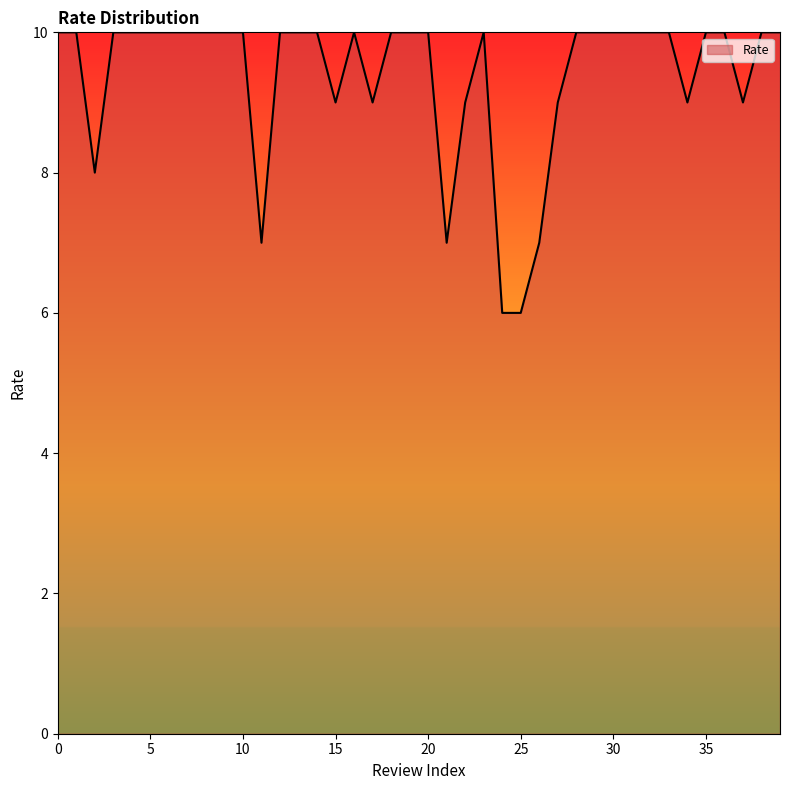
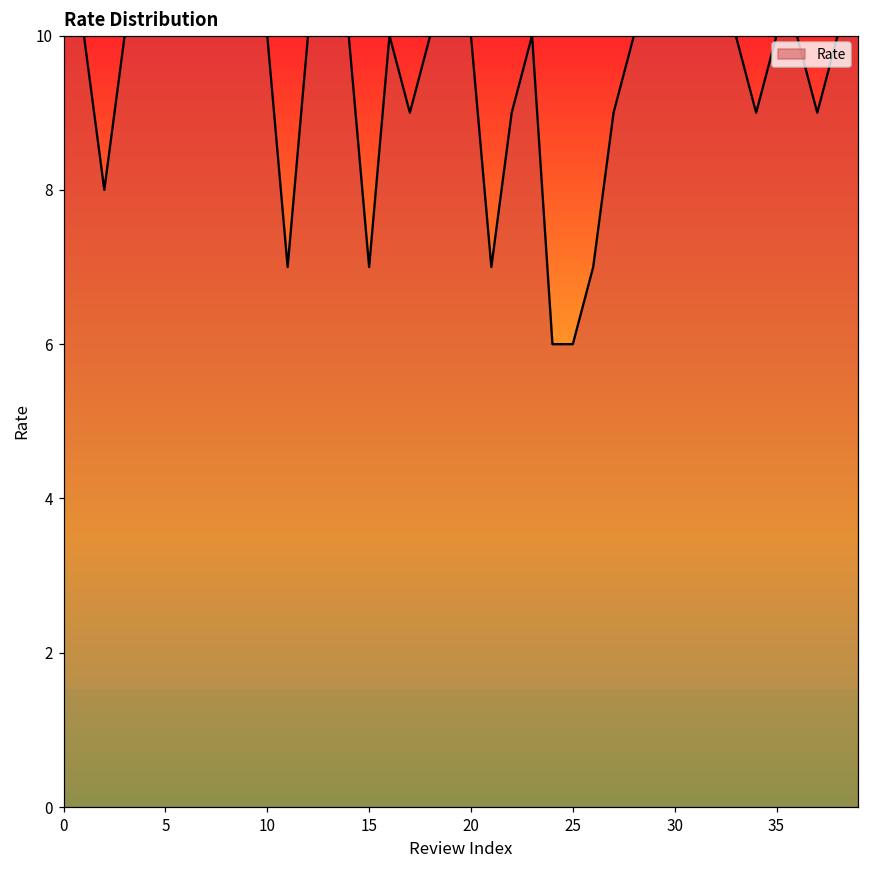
  {
    "0": 10,
    "5": 10,
    "10": 10,
-   "15": 9,
+   "15": 7,
    "20": 10,
    "25": 6,
    "30": 10,
    "35": 10
  }
